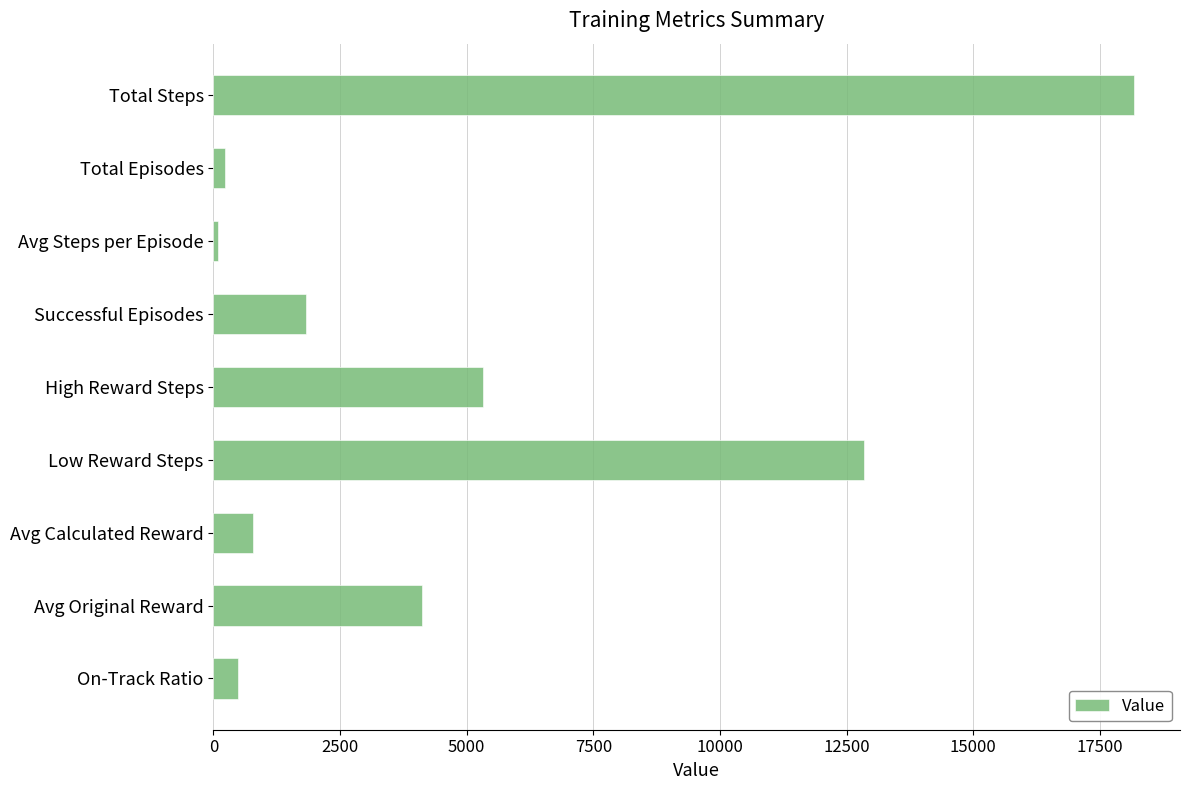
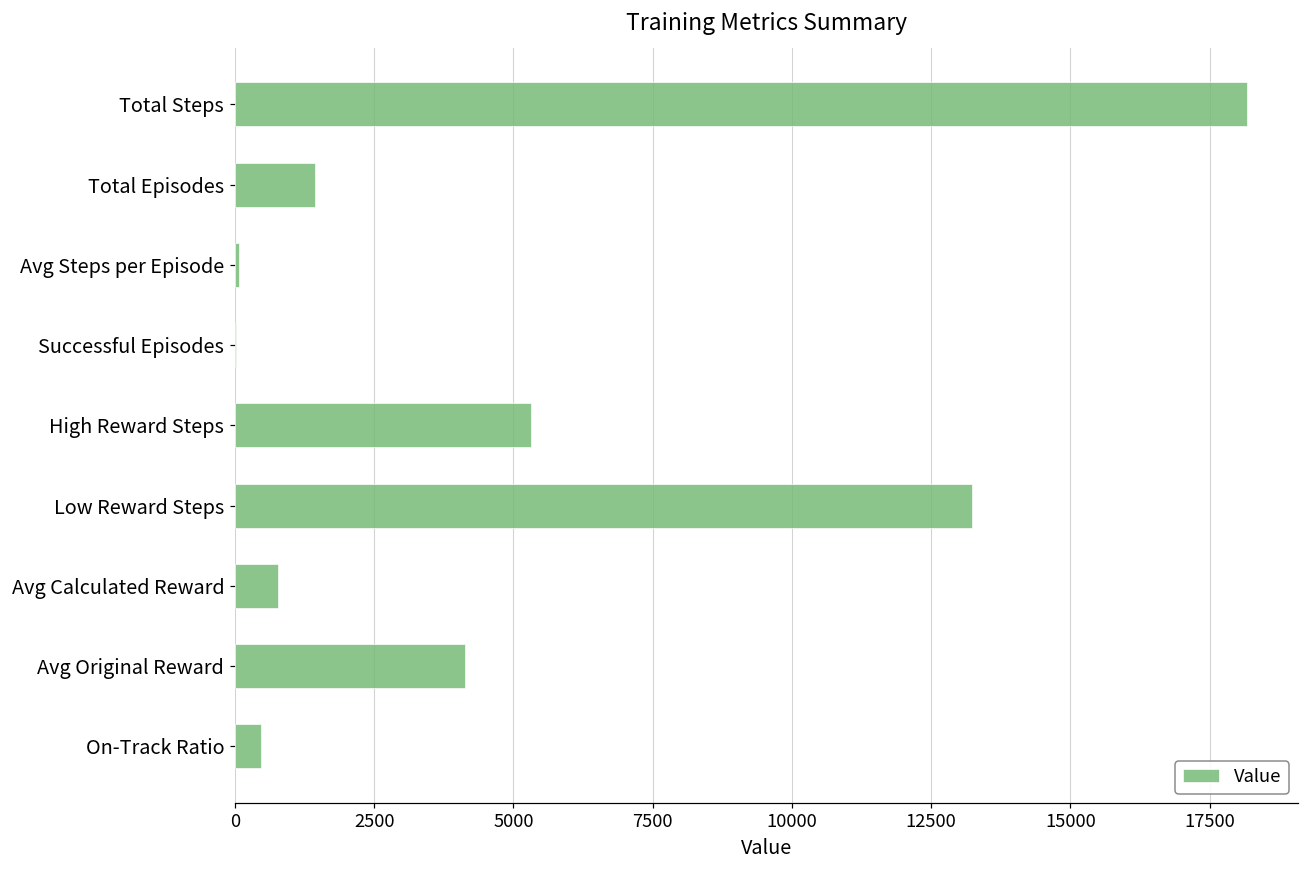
  {
    "Total Steps": 18200,
-   "Total Episodes": 200,
+   "Total Episodes": 1400,
    "Avg Steps per Episode": 100,
-   "Successful Episodes": 1800,
+   "Successful Episodes": 0,
    "High Reward Steps": 5300,
-   "Low Reward Steps": 12900,
+   "Low Reward Steps": 13200,
    "Avg Calculated Reward": 800,
    "Avg Original Reward": 4100,
    "On-Track Ratio": 500
  }
